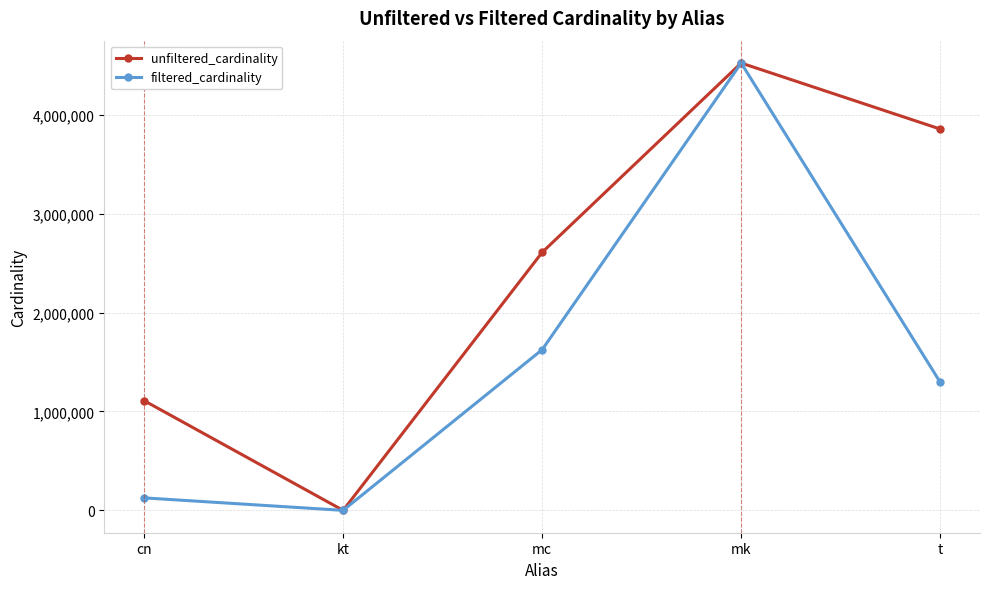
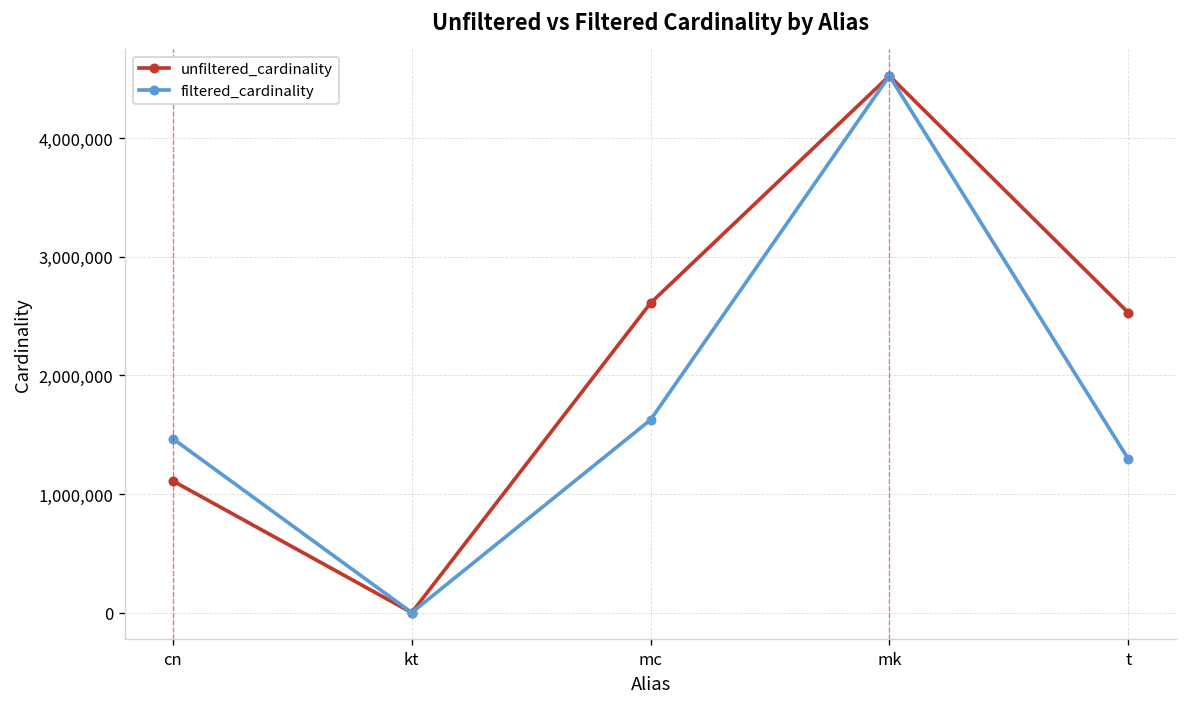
  {
    "unfiltered_cardinality": {
      "cn": "1,100,000",
      "mc": "2,600,000",
-     "t": "3,900,000"
+     "t": "2,500,000"
    },
    "filtered_cardinality": {
-     "cn": "100,000",
+     "cn": "1,500,000",
      "mc": "1,600,000",
      "t": "1,300,000"
    }
  }
